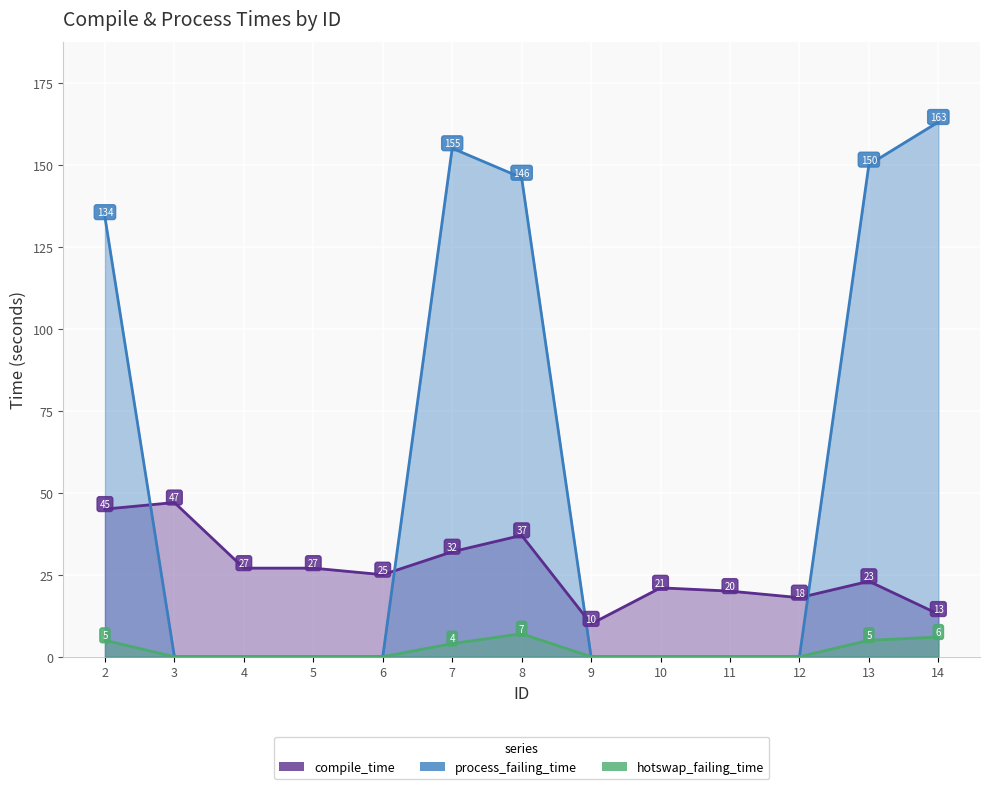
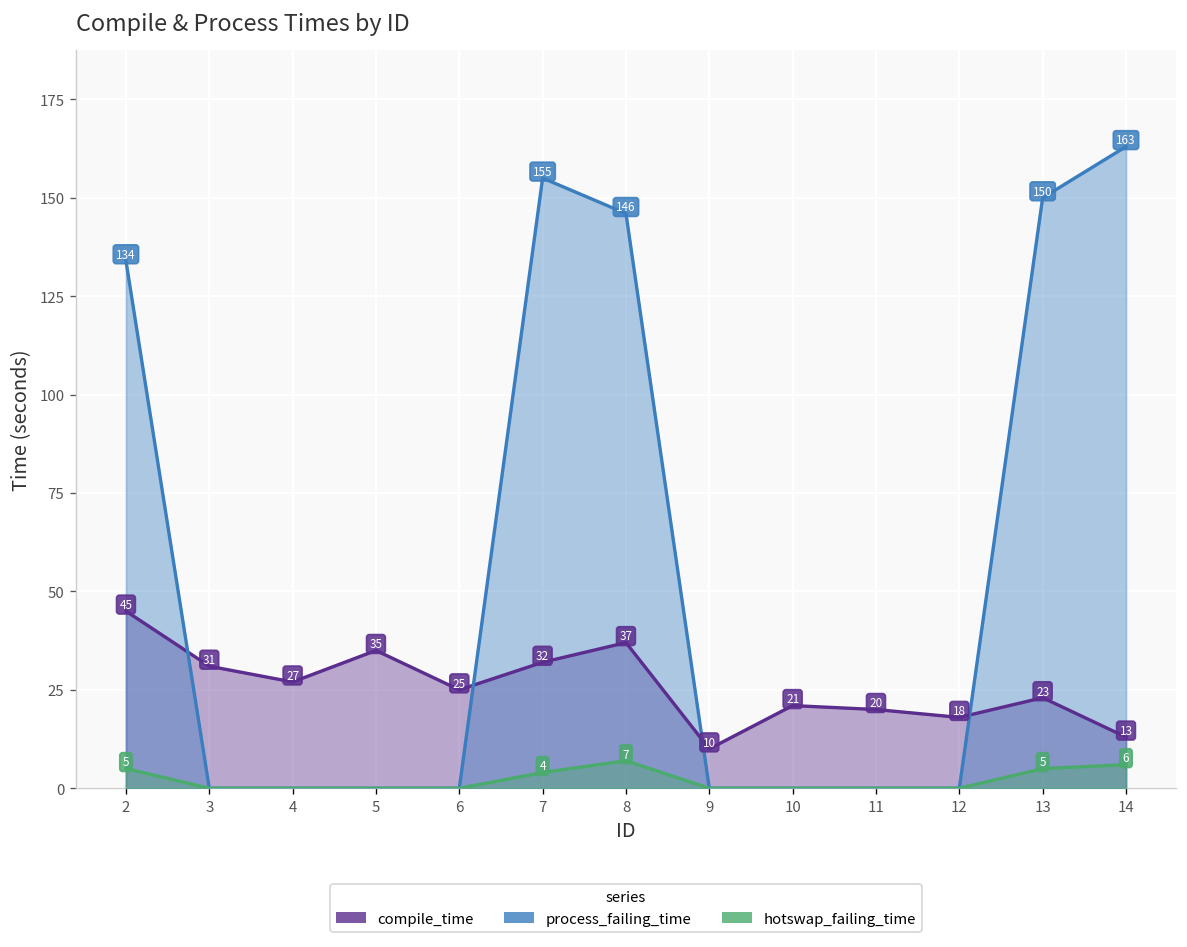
  {
    "compile_time": {
-     "3": 47,
-     "5": 27
+     "3": 31,
+     "5": 35
    }
  }
